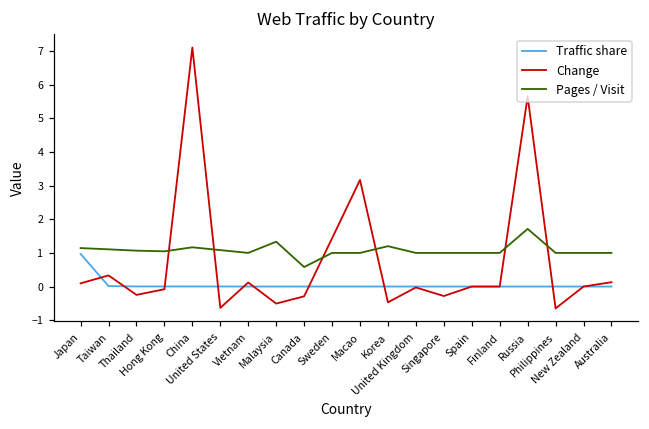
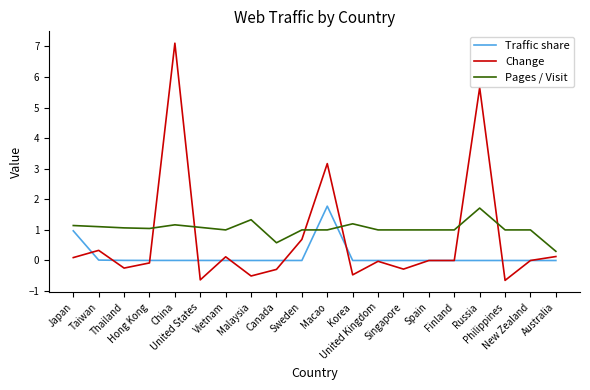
  {
    "Traffic share": {
      "Japan": 1.0,
      "Taiwan": 0.0,
      "Thailand": 0.0,
      "China": 0.0,
      "United States": 0.0,
      "Vietnam": 0.0,
      "Malaysia": 0.0,
      "Canada": 0.0,
      "Sweden": 0.0,
-     "Macao": 0.0,
+     "Macao": 1.8,
      "Korea": 0.0,
      "Singapore": 0.0,
      "Russia": 0.0,
      "Philippines": 0.0,
      "Australia": 0.0
    },
    "Change": {
      "Japan": 0.1,
      "Taiwan": 0.3,
      "Thailand": -0.2,
      "China": 7.1,
      "United States": -0.6,
      "Vietnam": 0.1,
      "Malaysia": -0.5,
      "Canada": -0.3,
-     "Sweden": 1.4,
+     "Sweden": 0.7,
      "Macao": 3.2,
      "Korea": -0.5,
      "Singapore": -0.3,
      "Russia": 5.7,
      "Philippines": -0.7,
      "Australia": 0.1
    },
    "Pages / Visit": {
      "Japan": 1.1,
      "Taiwan": 1.1,
      "Thailand": 1.1,
      "Hong Kong": 1.0,
      "China": 1.2,
      "United States": 1.1,
      "Vietnam": 1.0,
      "Malaysia": 1.3,
      "Canada": 0.6,
      "Sweden": 1.0,
      "Macao": 1.0,
      "Korea": 1.2,
      "United Kingdom": 1.0,
      "Singapore": 1.0,
      "Spain": 1.0,
      "Finland": 1.0,
      "Russia": 1.7,
      "Philippines": 1.0,
      "New Zealand": 1.0,
-     "Australia": 1.0
+     "Australia": 0.3
    }
  }
